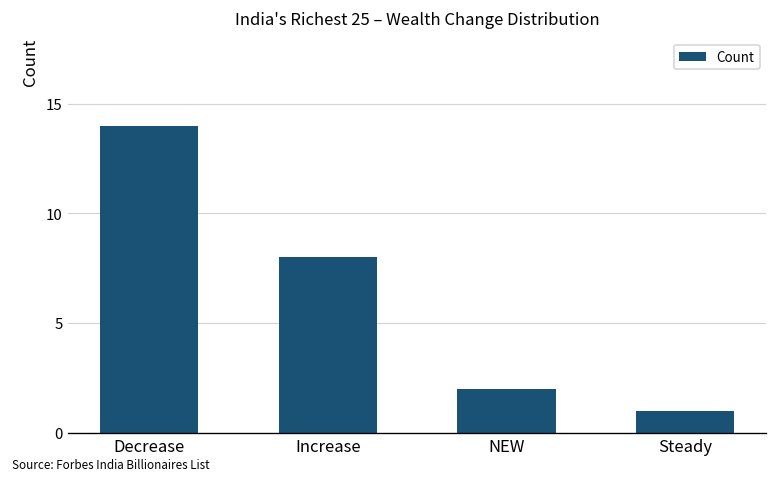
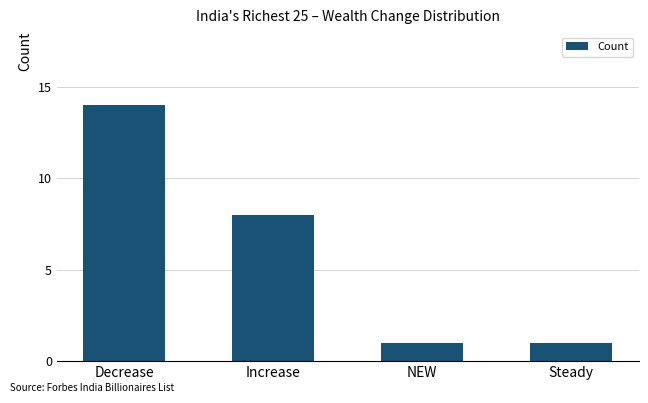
  {
    "Decrease": 14,
    "Increase": 8,
-   "NEW": 2,
+   "NEW": 1,
    "Steady": 1
  }
